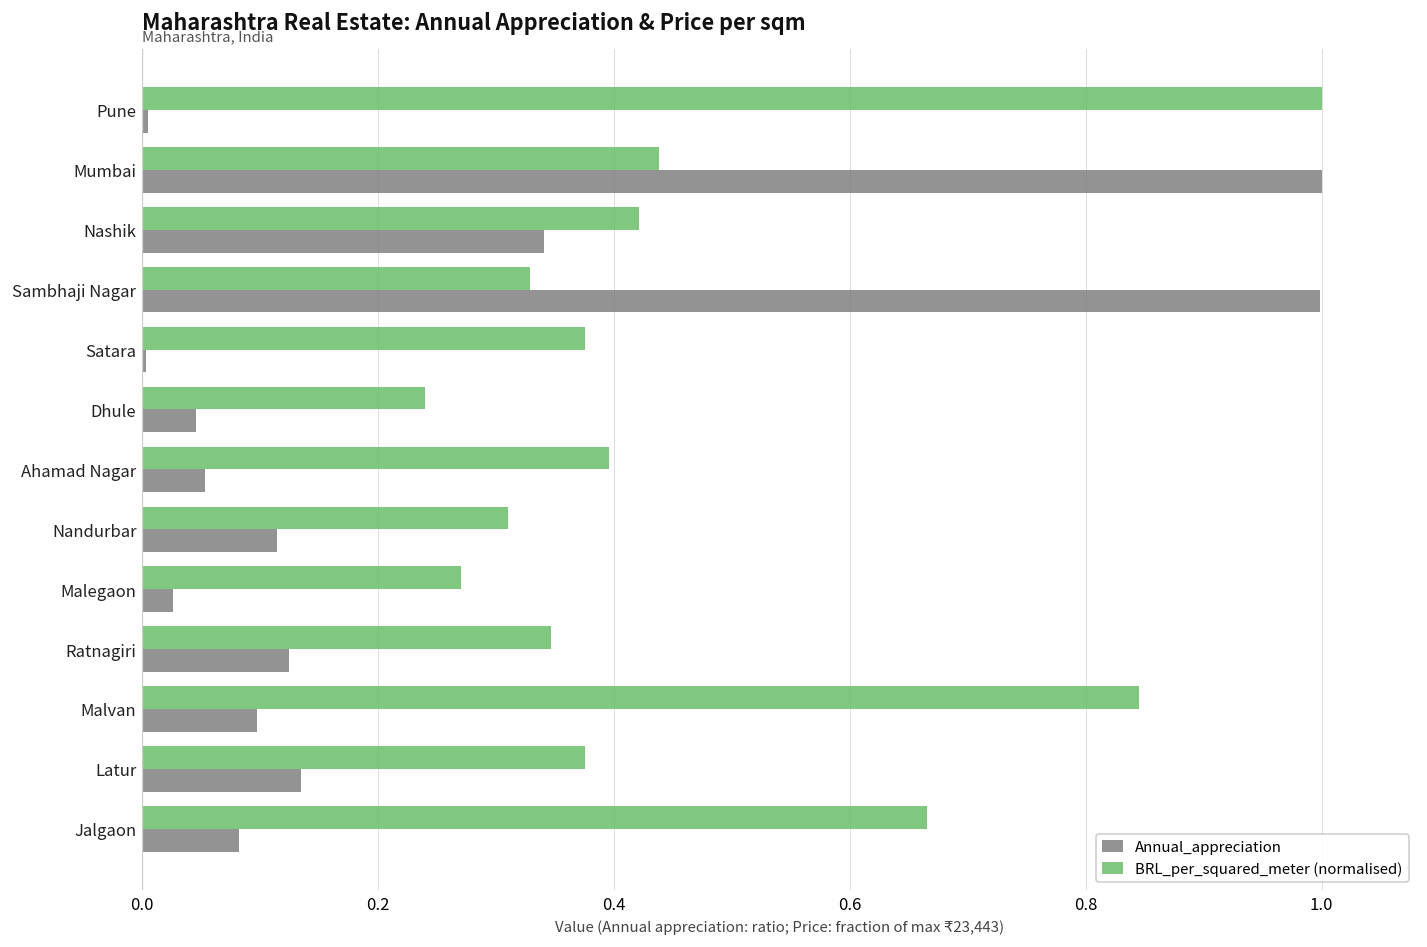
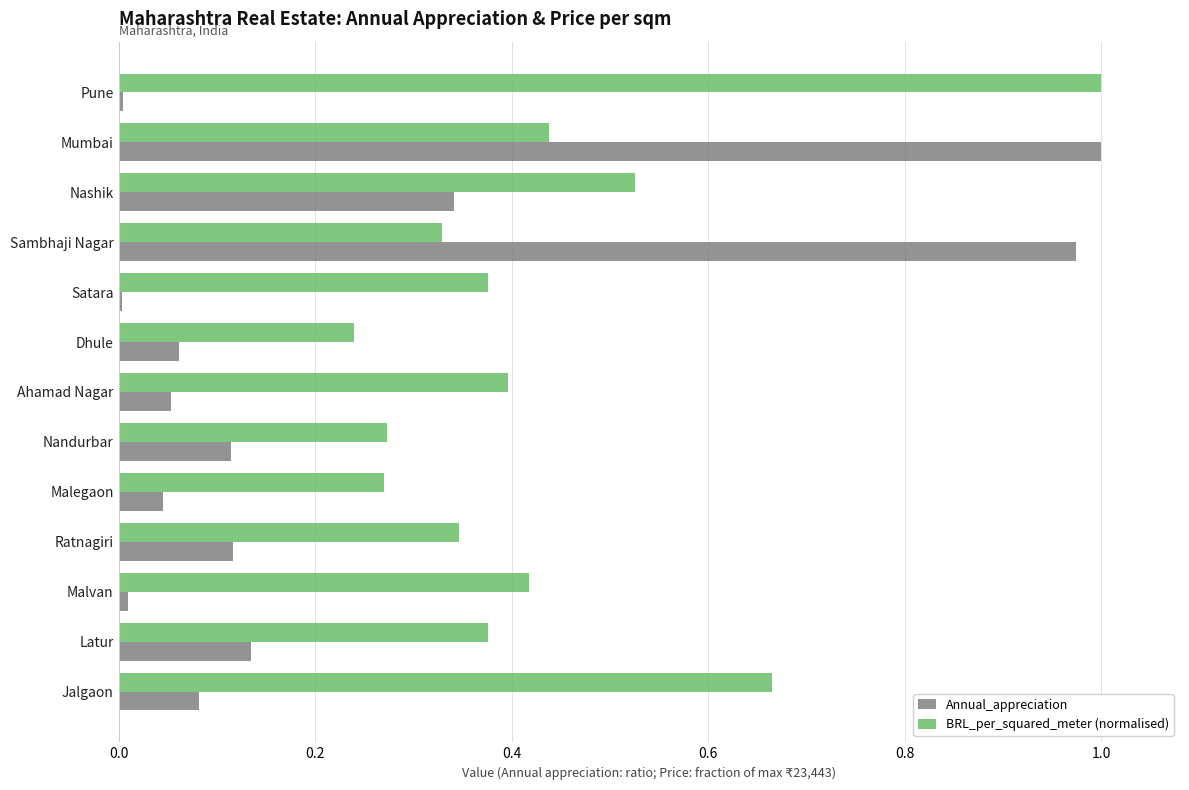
  {
    "Annual_appreciation": {
      "Pune": 0.00,
      "Mumbai": 1.00,
      "Nashik": 0.34,
-     "Sambhaji Nagar": 1.00,
+     "Sambhaji Nagar": 0.97,
      "Satara": 0.00,
-     "Dhule": 0.05,
+     "Dhule": 0.06,
      "Ahamad Nagar": 0.05,
      "Nandurbar": 0.11,
-     "Malegaon": 0.03,
-     "Ratnagiri": 0.125,
-     "Malvan": 0.10,
+     "Malegaon": 0.05,
+     "Ratnagiri": 0.116,
+     "Malvan": 0.01,
      "Latur": 0.13,
      "Jalgaon": 0.08
    },
    "BRL_per_squared_meter (normalised)": {
      "Pune": 1.00,
      "Mumbai": 0.44,
-     "Nashik": 0.42,
+     "Nashik": 0.53,
      "Sambhaji Nagar": 0.33,
      "Satara": 0.38,
      "Dhule": 0.24,
      "Ahamad Nagar": 0.40,
-     "Nandurbar": 0.31,
+     "Nandurbar": 0.27,
      "Malegaon": 0.27,
      "Ratnagiri": 0.35,
-     "Malvan": 0.85,
+     "Malvan": 0.42,
      "Latur": 0.38,
      "Jalgaon": 0.67
    }
  }
